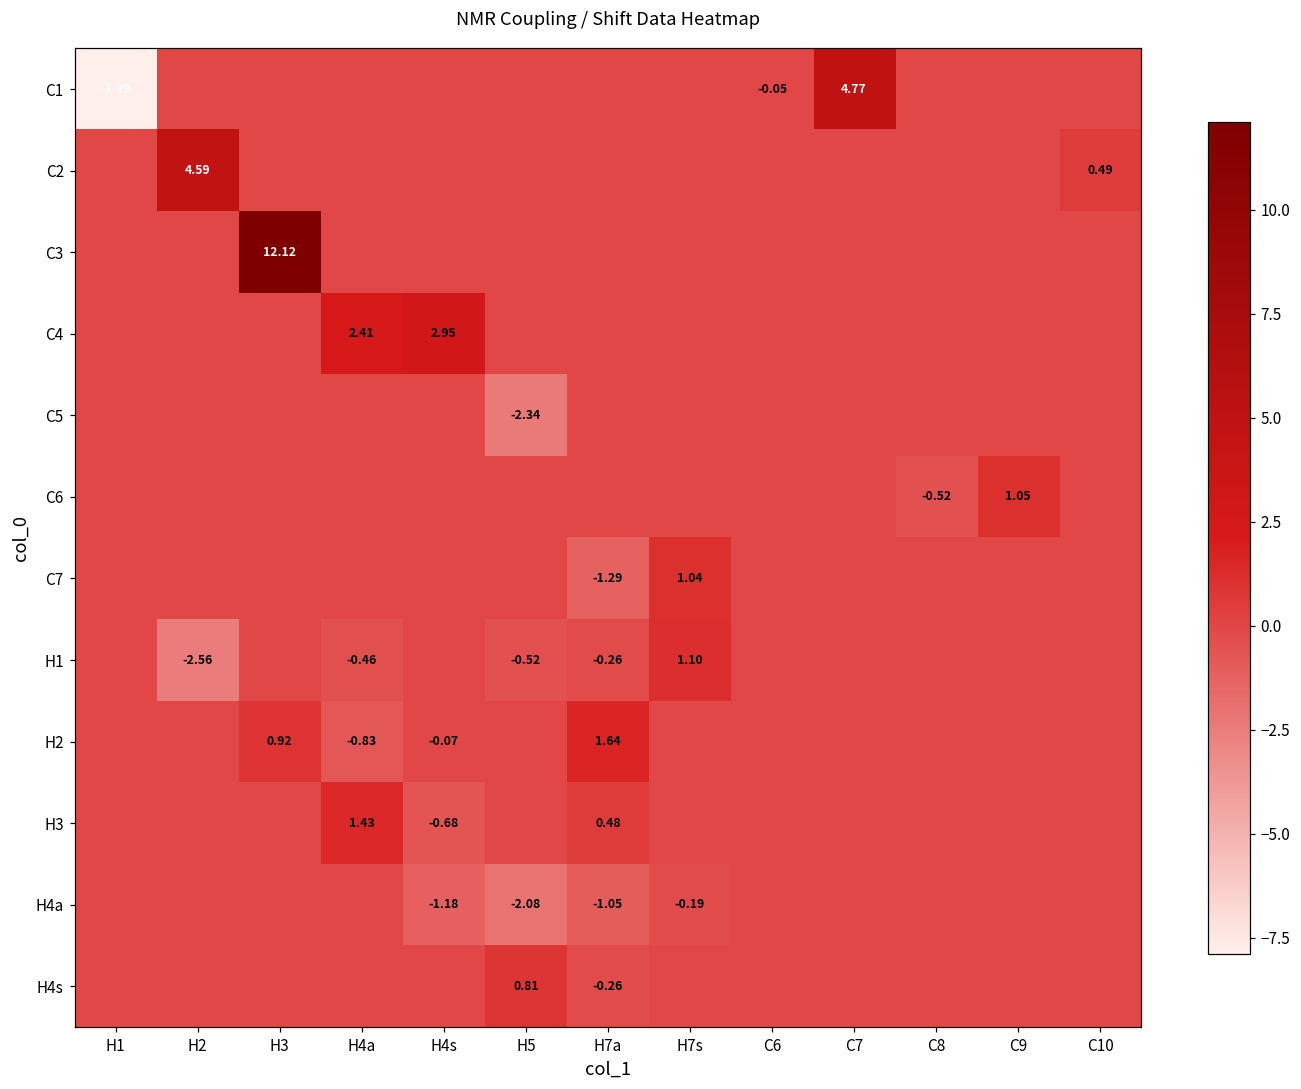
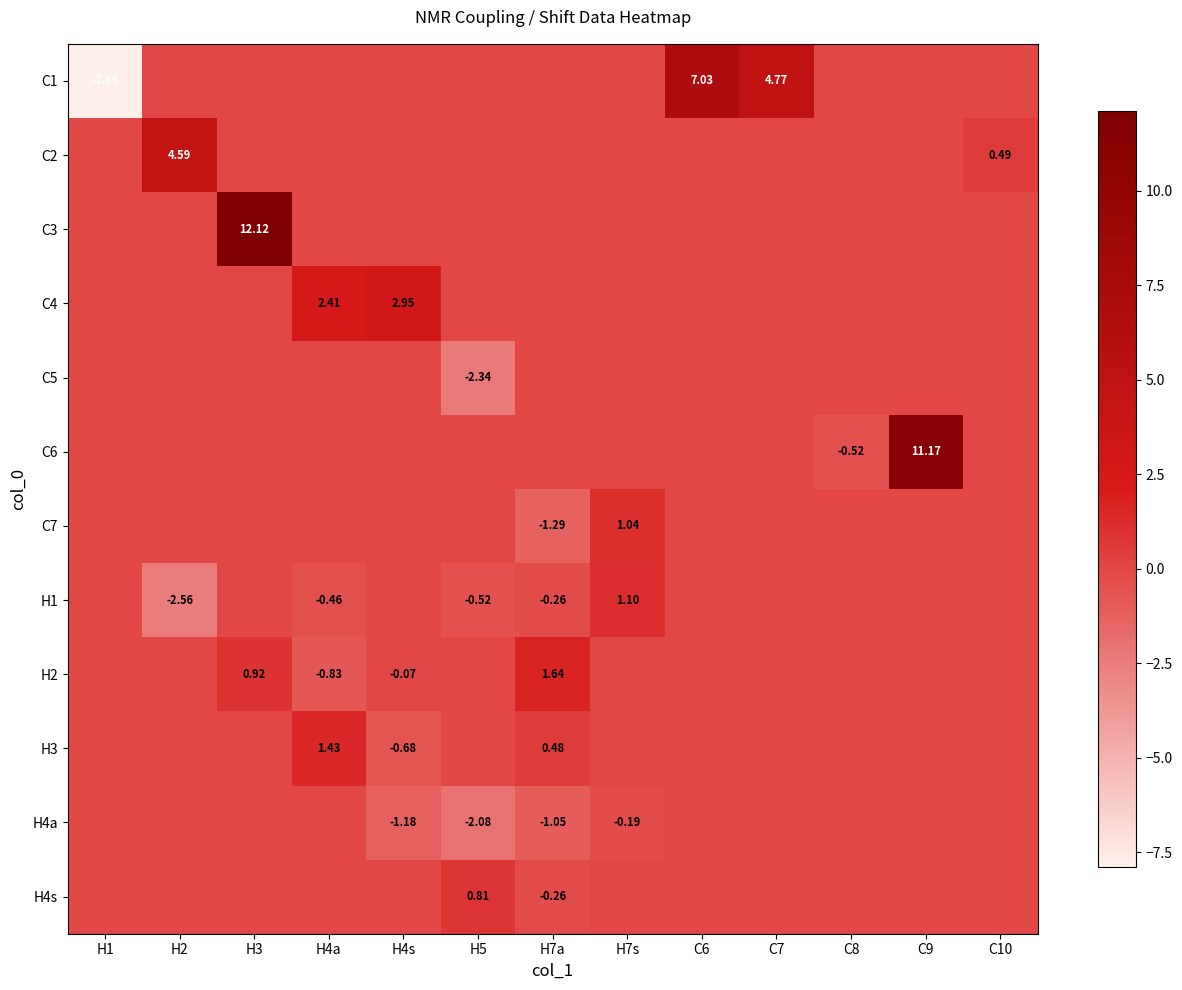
  {
    "C1": {
-     "C6": -0.05,
+     "C6": 7.03,
      "C7": 4.77
    },
    "C2": {
      "H2": 4.59,
      "C10": 0.49
    },
    "C3": {
      "H3": 12.12
    },
    "C4": {
      "H4a": 2.41,
      "H4s": 2.95
    },
    "C5": {
      "H5": -2.34
    },
    "C6": {
      "C8": -0.52,
-     "C9": 1.05
+     "C9": 11.17
    },
    "C7": {
      "H7a": -1.29,
      "H7s": 1.04
    },
    "H1": {
      "H2": -2.56,
      "H4a": -0.46,
      "H5": -0.52,
      "H7a": -0.26,
      "H7s": 1.10
    },
    "H2": {
      "H3": 0.92,
      "H4a": -0.83,
      "H4s": -0.07,
      "H7a": 1.64
    },
    "H3": {
      "H4a": 1.43,
      "H4s": -0.68,
      "H7a": 0.48
    },
    "H4a": {
      "H4s": -1.18,
      "H5": -2.08,
      "H7a": -1.05,
      "H7s": -0.19
    },
    "H4s": {
      "H5": 0.81,
      "H7a": -0.26
    }
  }
